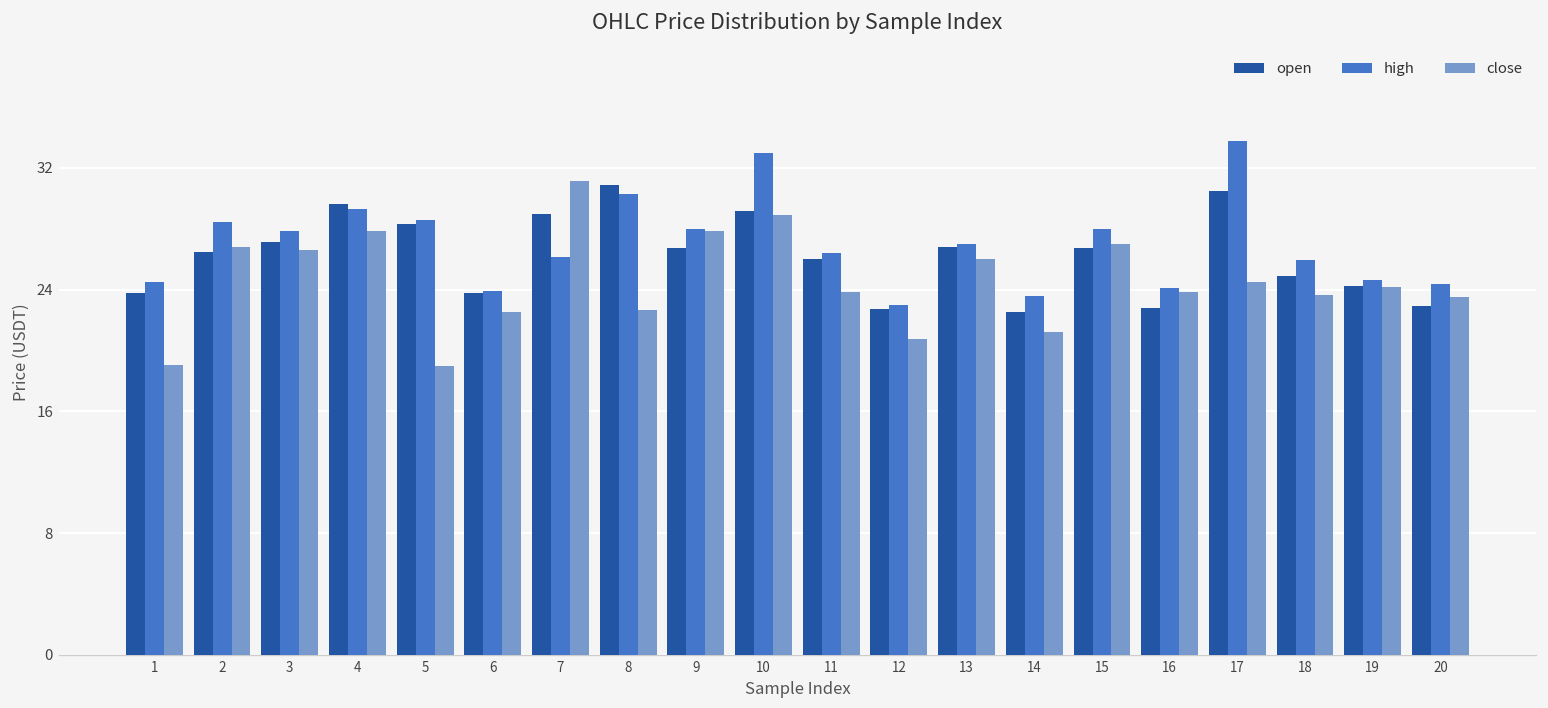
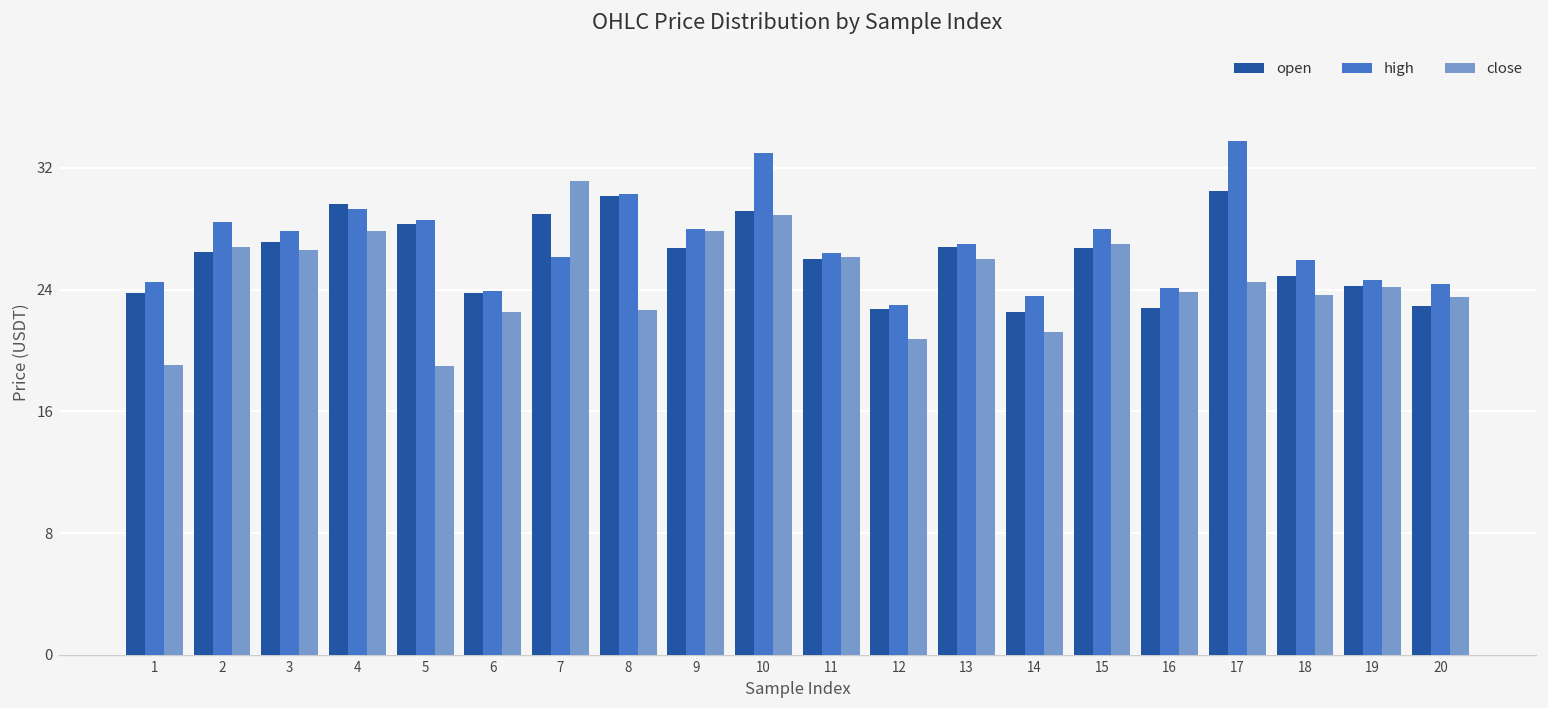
  {
    "open": {
      "1": 23.8,
      "2": 26.5,
      "3": 27.1,
      "4": 29.7,
      "5": 28.3,
      "6": 23.8,
      "7": 29.0,
-     "8": 30.9,
+     "8": 30.1,
      "9": 26.7,
      "10": 29.2,
      "11": 26.0,
      "12": 22.7,
      "13": 26.8,
      "14": 22.5,
      "15": 26.7,
      "16": 22.8,
      "17": 30.5,
      "18": 24.9,
      "19": 24.2,
      "20": 22.9
    },
    "high": {
      "1": 24.5,
      "2": 28.4,
      "3": 27.8,
      "4": 29.3,
      "5": 28.6,
      "6": 23.9,
      "7": 26.1,
      "8": 30.3,
      "9": 28.0,
      "10": 33.0,
      "11": 26.4,
      "12": 23.0,
      "13": 27.0,
      "14": 23.6,
      "15": 28.0,
      "16": 24.1,
      "17": 33.8,
      "18": 25.9,
      "19": 24.6,
      "20": 24.3
    },
    "close": {
      "1": 19.1,
      "2": 26.8,
      "3": 26.6,
      "4": 27.8,
      "5": 19.0,
      "6": 22.5,
      "7": 31.1,
      "8": 22.7,
      "9": 27.9,
      "10": 28.9,
-     "11": 23.9,
+     "11": 26.2,
      "12": 20.8,
      "13": 26.0,
      "14": 21.2,
      "15": 27.0,
      "16": 23.9,
      "17": 24.5,
      "18": 23.6,
      "19": 24.2,
      "20": 23.5
    }
  }
